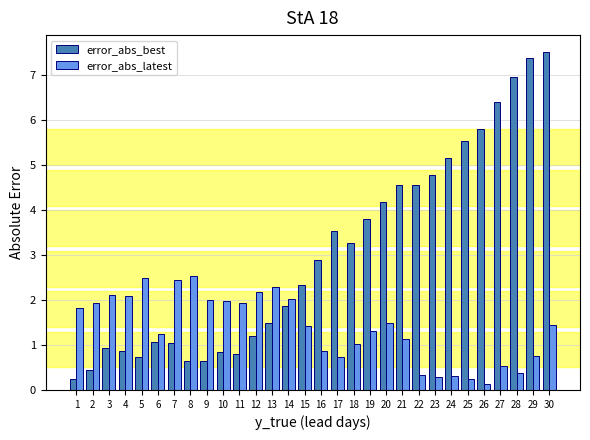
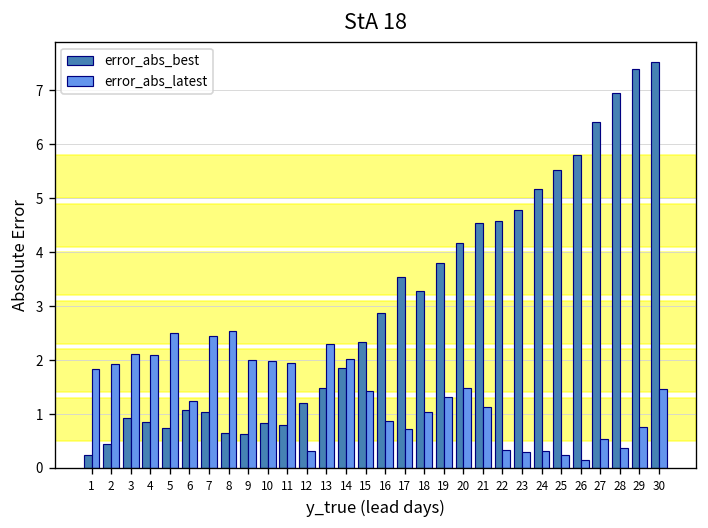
  {
    "error_abs_best": {
      "1": 0.2,
      "2": 0.4,
      "3": 0.9,
      "4": 0.9,
      "5": 0.7,
      "6": 1.1,
      "7": 1.0,
      "8": 0.7,
      "9": 0.6,
      "10": 0.8,
      "11": 0.8,
      "12": 1.2,
      "13": 1.5,
      "14": 1.9,
      "15": 2.3,
      "16": 2.9,
      "17": 3.5,
      "18": 3.3,
      "19": 3.8,
      "20": 4.2,
      "21": 4.5,
      "22": 4.6,
      "23": 4.8,
      "24": 5.2,
      "25": 5.5,
      "26": 5.8,
      "27": 6.4,
      "28": 7.0,
      "29": 7.4,
      "30": 7.5
    },
    "error_abs_latest": {
      "1": 1.8,
      "2": 1.9,
      "3": 2.1,
      "4": 2.1,
      "5": 2.5,
      "6": 1.3,
      "7": 2.4,
      "8": 2.5,
      "9": 2.0,
      "10": 2.0,
      "11": 1.9,
-     "12": 2.2,
+     "12": 0.3,
      "13": 2.3,
      "14": 2.0,
      "15": 1.4,
      "16": 0.9,
      "17": 0.7,
      "18": 1.0,
      "19": 1.3,
      "20": 1.5,
      "21": 1.1,
      "22": 0.3,
      "23": 0.3,
      "24": 0.3,
      "25": 0.2,
      "26": 0.1,
      "27": 0.5,
      "28": 0.4,
      "29": 0.8,
      "30": 1.5
    }
  }
